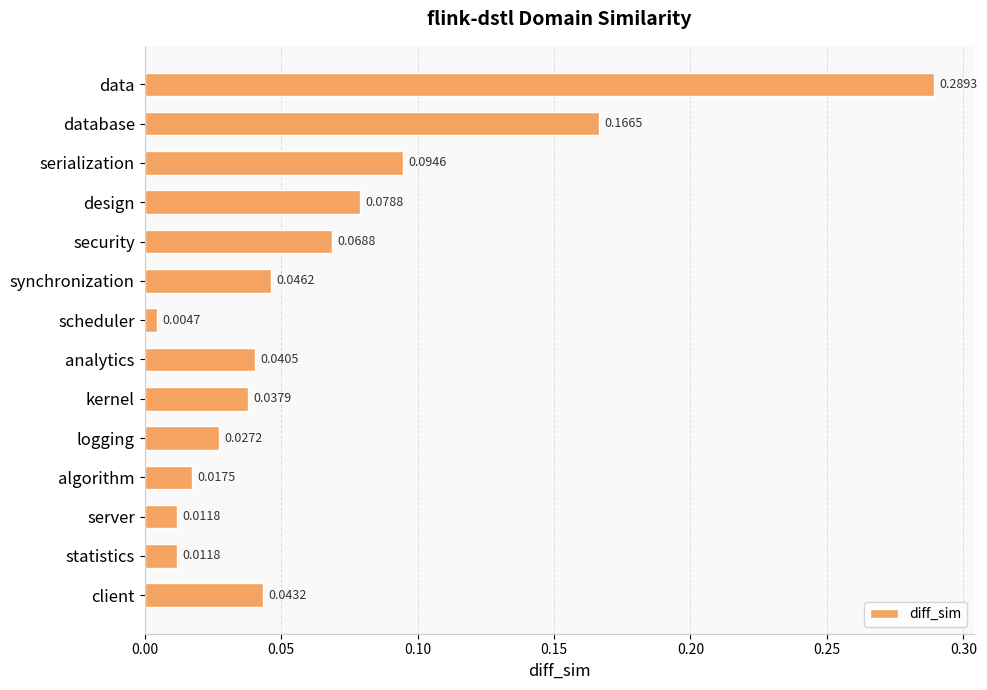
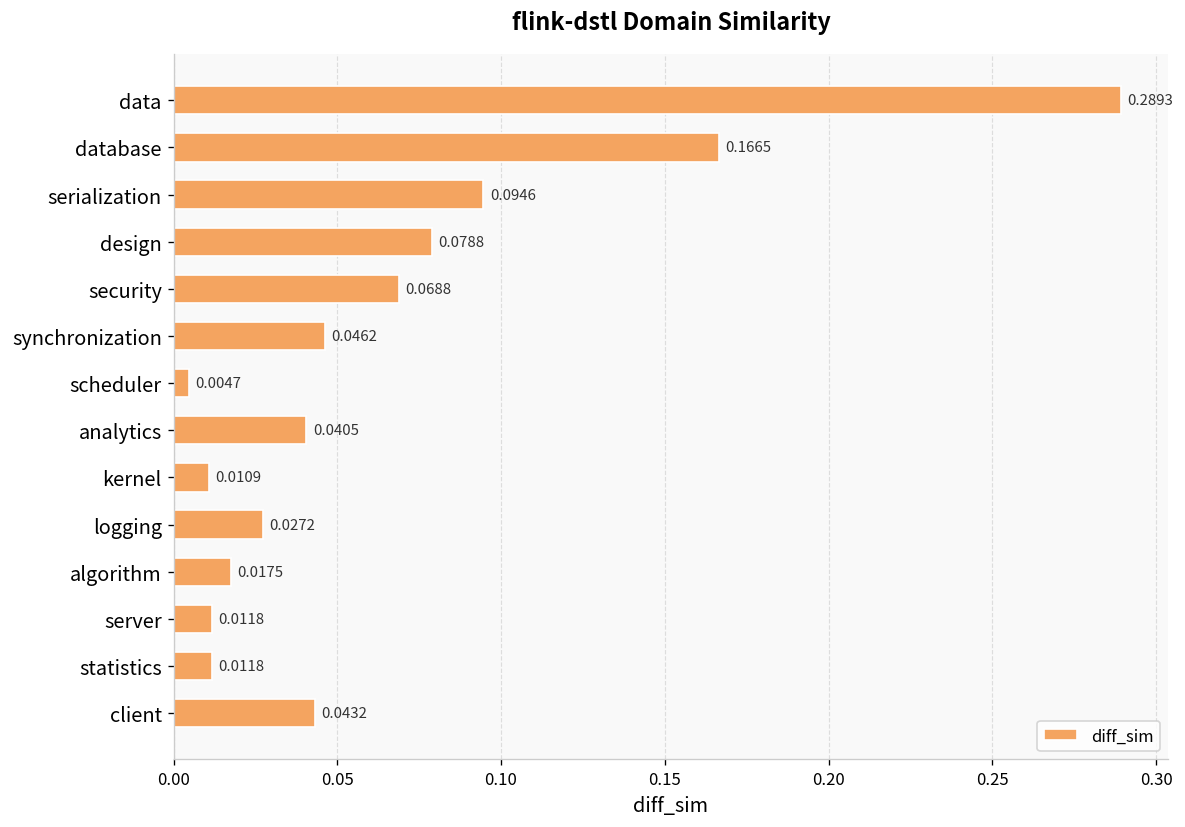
  {
    "data": 0.2893,
    "database": 0.1665,
    "serialization": 0.0946,
    "design": 0.0788,
    "security": 0.0688,
    "synchronization": 0.0462,
    "scheduler": 0.0047,
    "analytics": 0.0405,
-   "kernel": 0.0379,
+   "kernel": 0.0109,
    "logging": 0.0272,
    "algorithm": 0.0175,
    "server": 0.0118,
    "statistics": 0.0118,
    "client": 0.0432
  }
